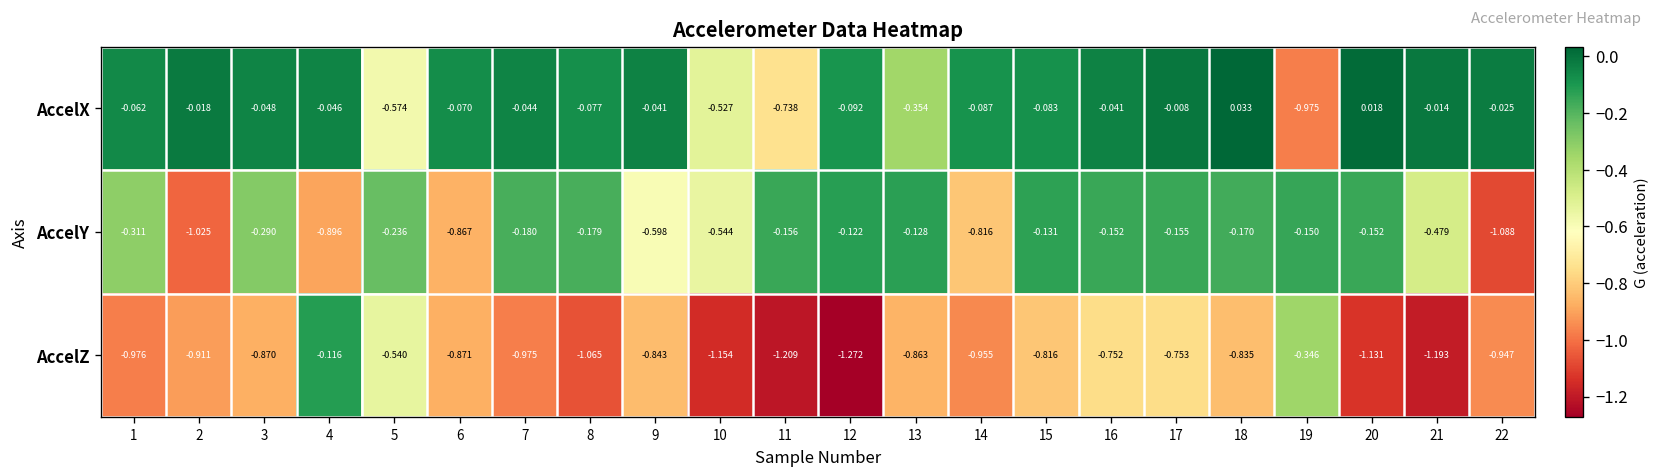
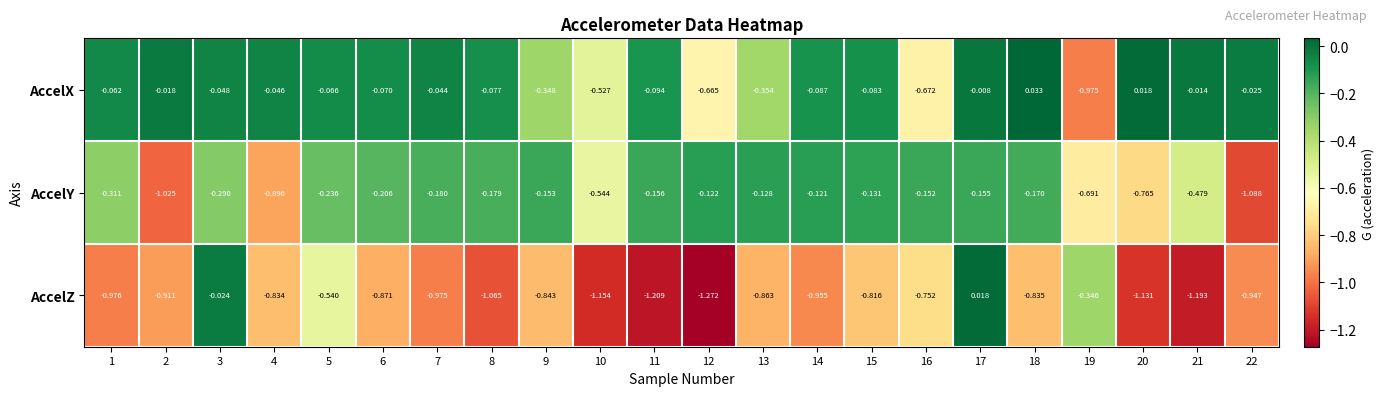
  {
    "AccelX": {
      "1": -0.062,
      "2": -0.018,
      "3": -0.048,
      "4": -0.046,
-     "5": -0.574,
+     "5": -0.066,
      "6": -0.070,
      "7": -0.044,
      "8": -0.077,
-     "9": -0.041,
+     "9": -0.348,
      "10": -0.527,
-     "11": -0.738,
-     "12": -0.092,
+     "11": -0.094,
+     "12": -0.665,
      "13": -0.354,
      "14": -0.087,
      "15": -0.083,
-     "16": -0.041,
+     "16": -0.672,
      "17": -0.008,
      "18": 0.033,
      "19": -0.975,
      "20": 0.018,
      "21": -0.014,
      "22": -0.025
    },
    "AccelY": {
      "1": -0.311,
      "2": -1.025,
      "3": -0.290,
      "4": -0.896,
      "5": -0.236,
-     "6": -0.867,
+     "6": -0.206,
      "7": -0.180,
      "8": -0.179,
-     "9": -0.598,
+     "9": -0.153,
      "10": -0.544,
      "11": -0.156,
      "12": -0.122,
      "13": -0.128,
-     "14": -0.816,
+     "14": -0.121,
      "15": -0.131,
      "16": -0.152,
      "17": -0.155,
      "18": -0.170,
-     "19": -0.150,
-     "20": -0.152,
+     "19": -0.691,
+     "20": -0.765,
      "21": -0.479,
      "22": -1.088
    },
    "AccelZ": {
      "1": -0.976,
      "2": -0.911,
-     "3": -0.870,
-     "4": -0.116,
+     "3": -0.024,
+     "4": -0.834,
      "5": -0.540,
      "6": -0.871,
      "7": -0.975,
      "8": -1.065,
      "9": -0.843,
      "10": -1.154,
      "11": -1.209,
      "12": -1.272,
      "13": -0.863,
      "14": -0.955,
      "15": -0.816,
      "16": -0.752,
-     "17": -0.753,
+     "17": 0.018,
      "18": -0.835,
      "19": -0.346,
      "20": -1.131,
      "21": -1.193,
      "22": -0.947
    }
  }
